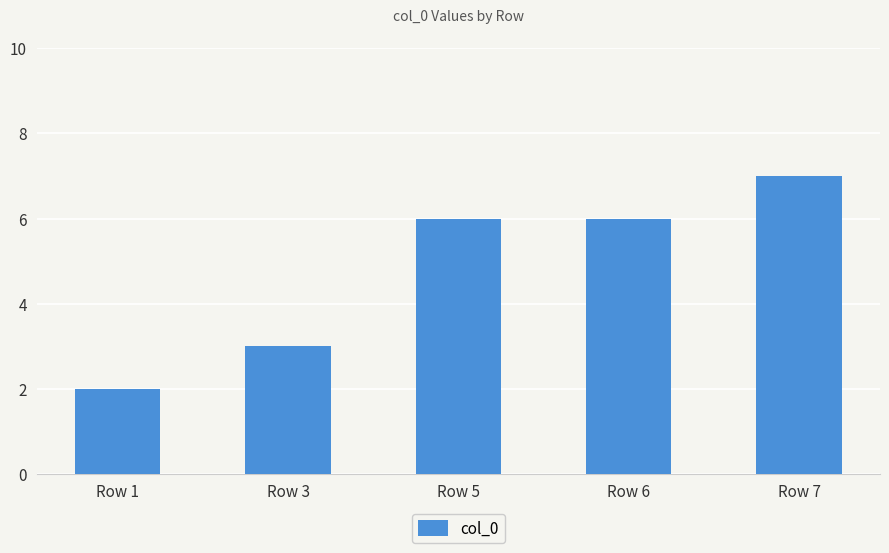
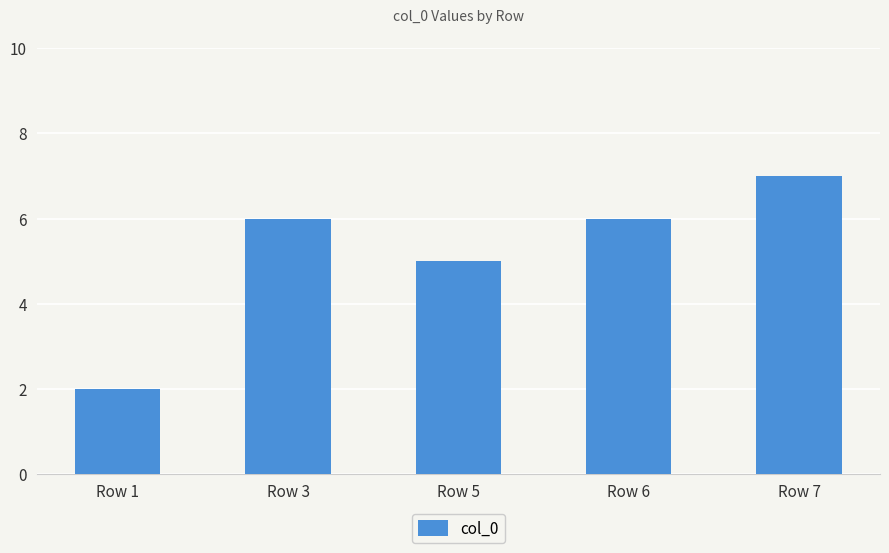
  {
    "Row 1": 2,
-   "Row 3": 3,
-   "Row 5": 6,
+   "Row 3": 6,
+   "Row 5": 5,
    "Row 6": 6,
    "Row 7": 7
  }
